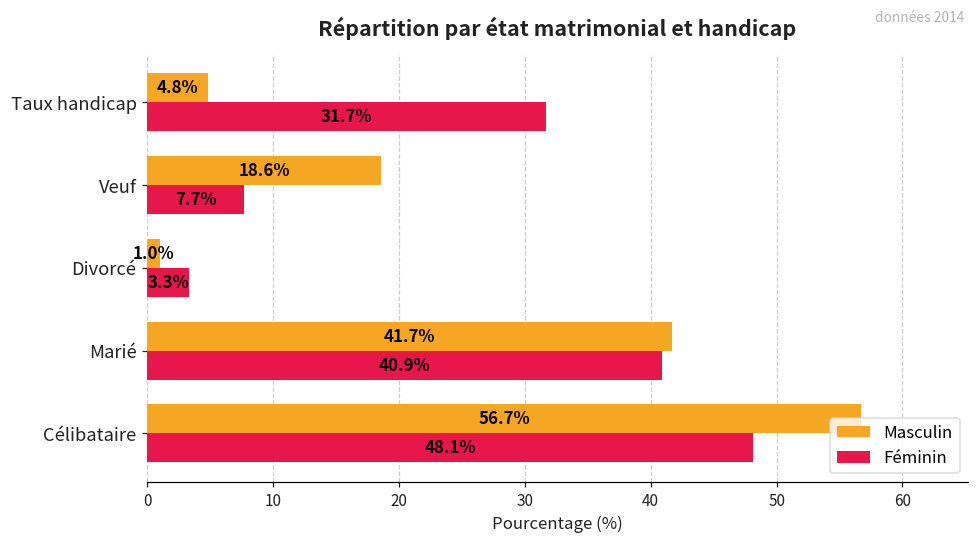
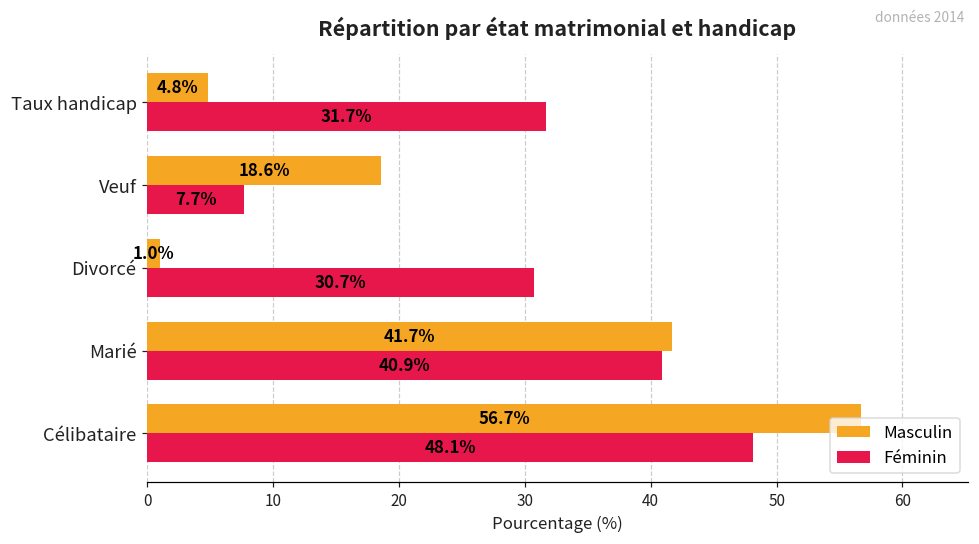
  {
    "Masculin": {
      "Taux handicap": "4.8%",
      "Veuf": "18.6%",
      "Divorcé": "1.0%",
      "Marié": "41.7%"
    },
    "Féminin": {
      "Taux handicap": "31.7%",
      "Veuf": "7.7%",
-     "Divorcé": "3.3%",
+     "Divorcé": "30.7%",
      "Marié": "40.9%",
      "Célibataire": "48.1%"
    }
  }
